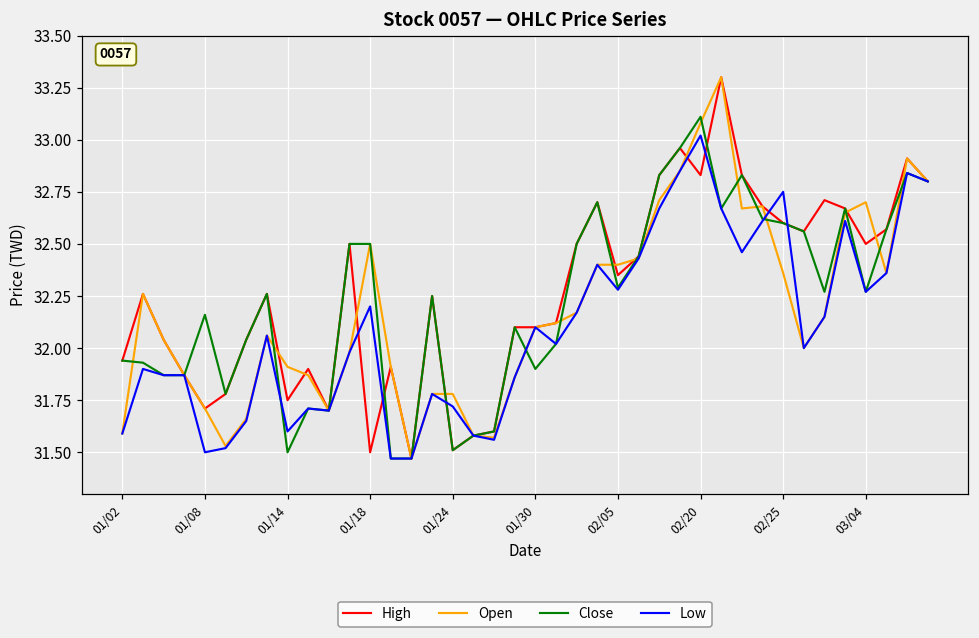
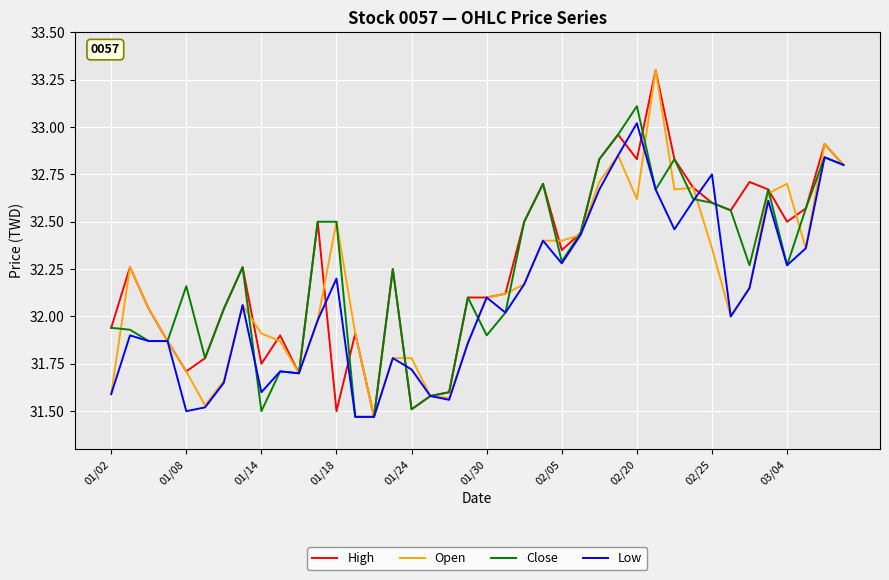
  {
    "High": {
      "01/14": 31.75,
      "01/18": 31.50,
      "02/05": 32.35,
      "02/20": 32.83,
      "03/04": 32.50
    },
    "Open": {
      "01/14": 31.91,
      "01/24": 31.78,
      "02/05": 32.40,
-     "02/20": 33.08,
+     "02/20": 32.62,
      "02/25": 32.36,
      "03/04": 32.70
    },
    "Close": {
      "01/08": 32.16,
      "01/14": 31.50,
      "01/30": 31.90,
      "02/20": 33.11
    },
    "Low": {
      "01/08": 31.50,
      "01/14": 31.60,
      "01/18": 32.20,
      "01/24": 31.72,
      "02/20": 33.02,
      "02/25": 32.75
    }
  }
